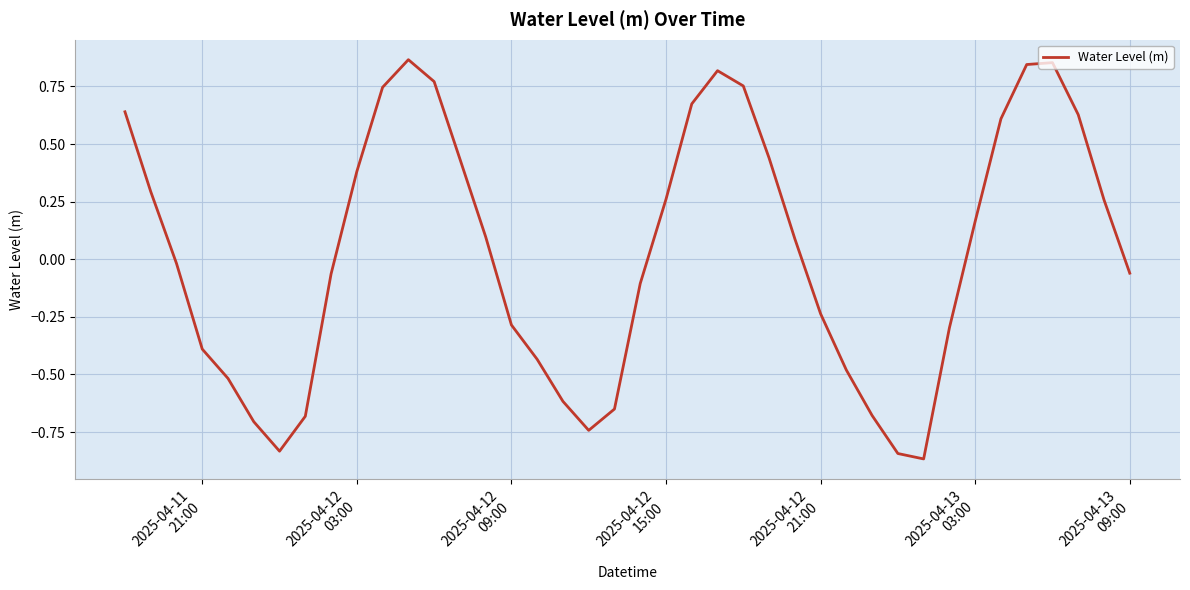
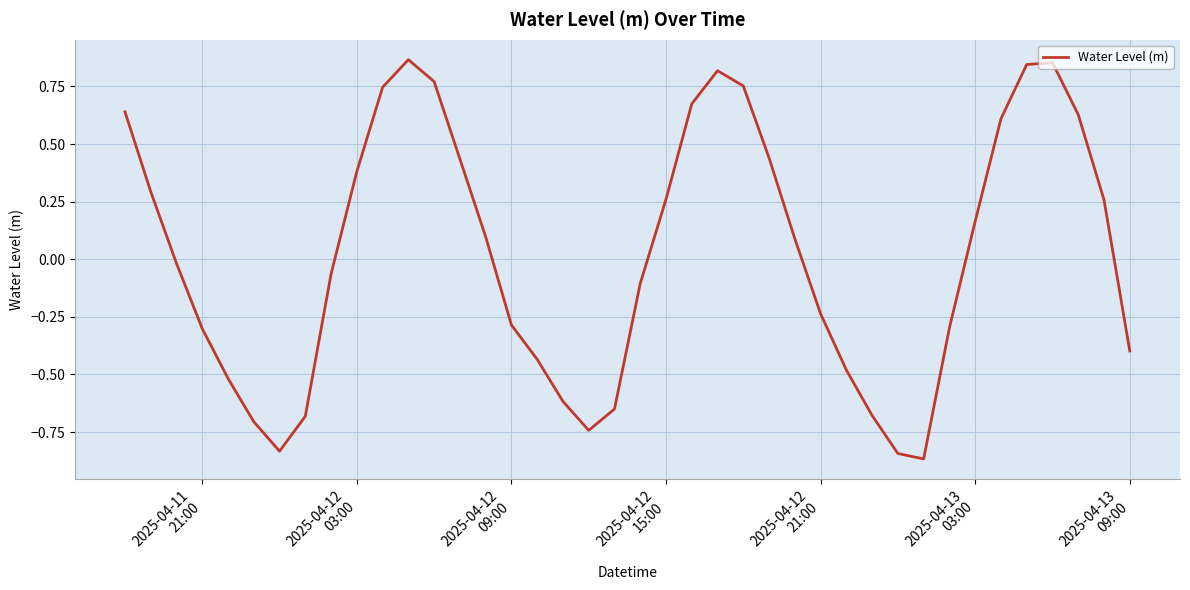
  {
-   "2025-04-11 21:00": -0.39,
+   "2025-04-11 21:00": -0.30,
    "2025-04-12 03:00": 0.38,
    "2025-04-12 09:00": -0.29,
    "2025-04-12 15:00": 0.26,
    "2025-04-12 21:00": -0.24,
    "2025-04-13 03:00": 0.16,
-   "2025-04-13 09:00": -0.06
+   "2025-04-13 09:00": -0.40
  }
